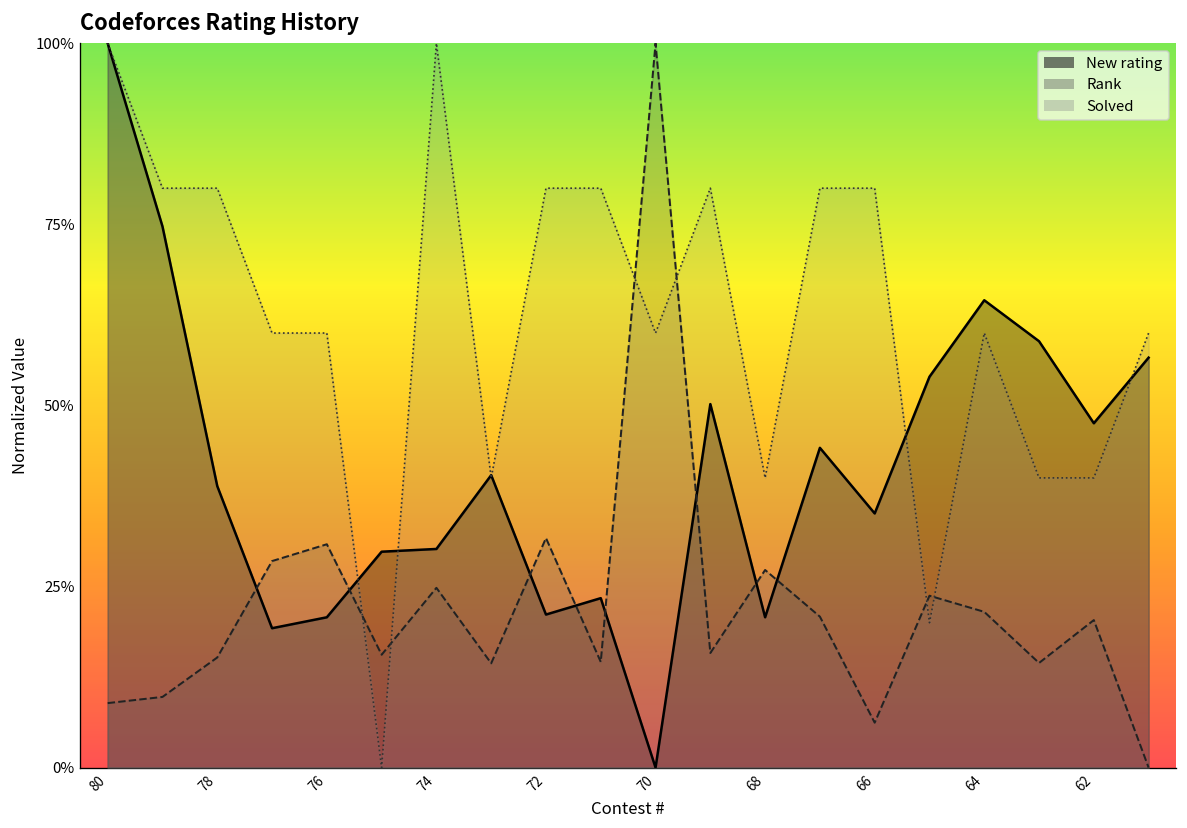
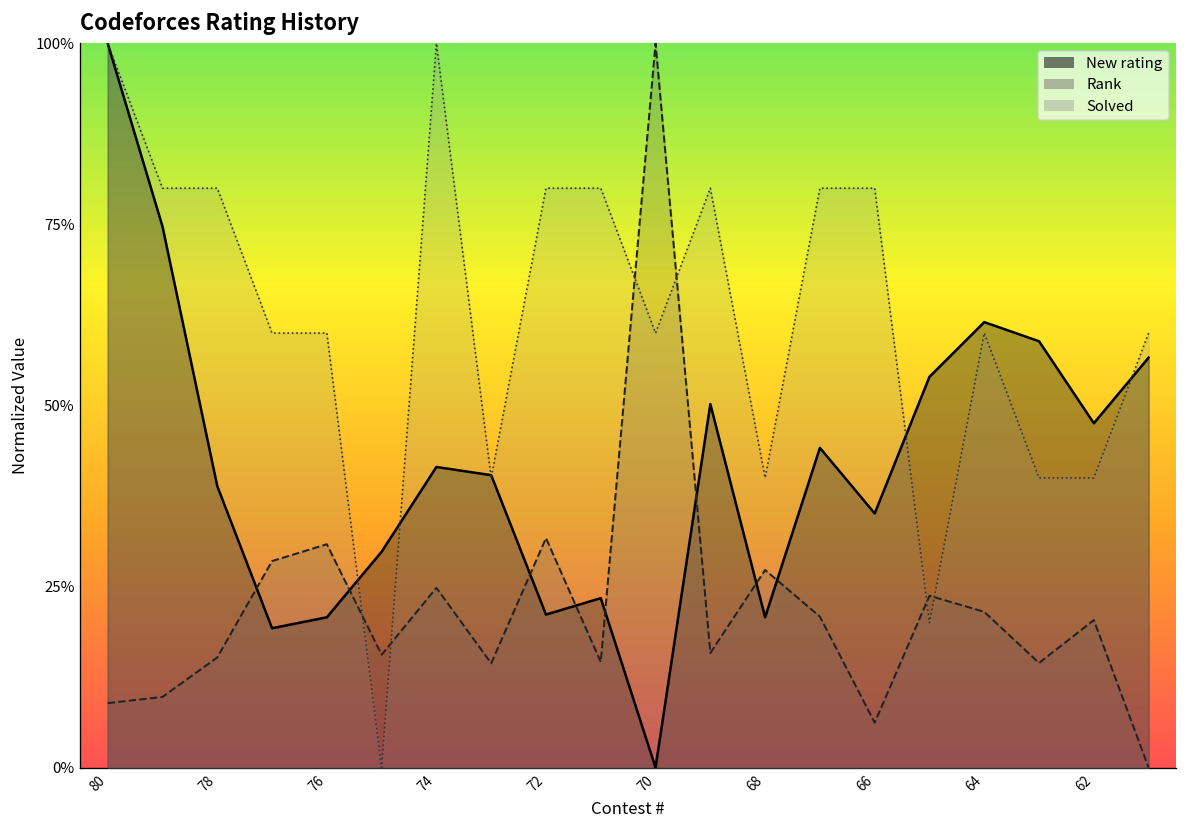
  {
    "New rating": {
      "78": "39%",
      "76": "21%",
-     "74": "30%",
+     "74": "42%",
      "72": "21%",
      "70": "0%",
      "68": "21%",
      "66": "35%",
-     "64": "65%",
+     "64": "62%",
      "62": "48%"
    }
  }
